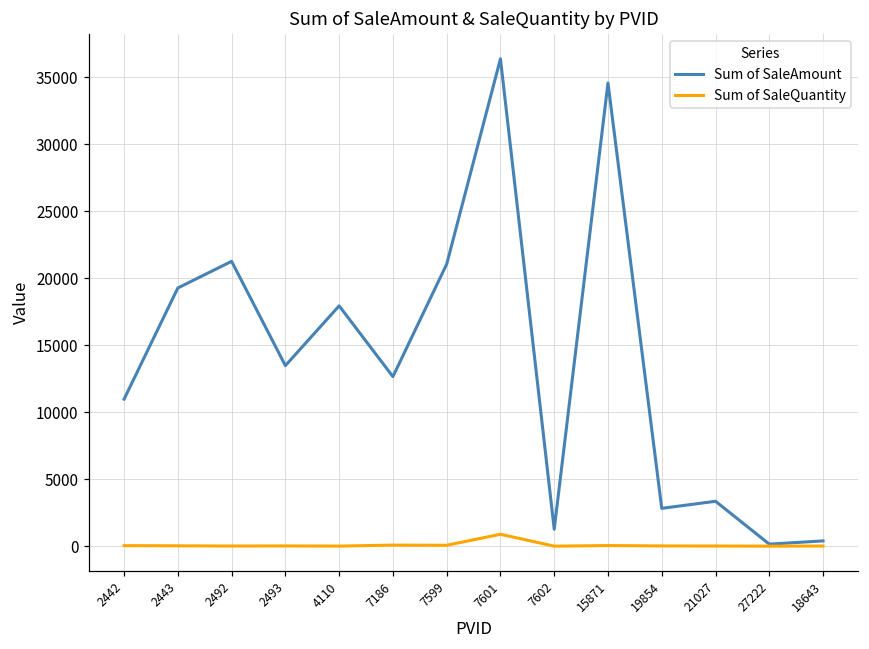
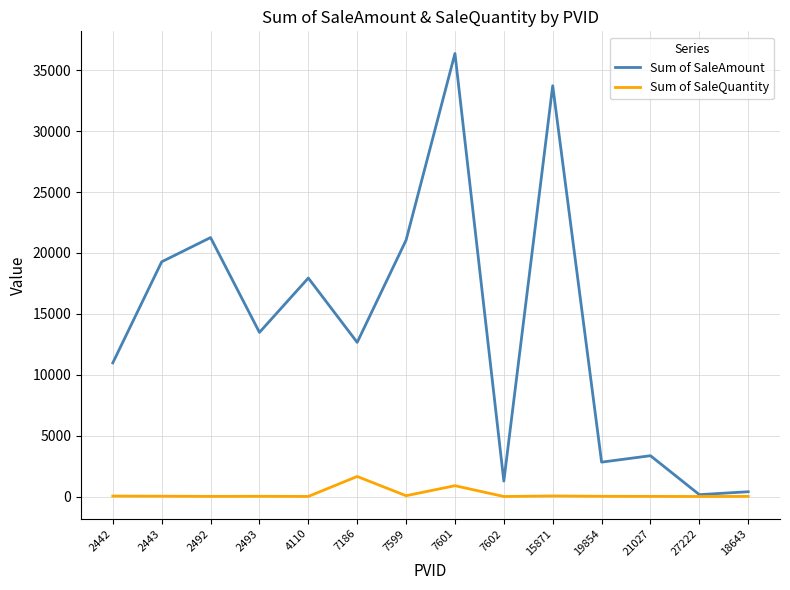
  {
    "Sum of SaleAmount": {
      "2442": 11000,
      "2443": 19300,
      "2492": 21300,
      "2493": 13500,
      "4110": 17900,
      "7186": 12700,
      "7599": 21100,
      "7601": 36400,
      "7602": 1300,
-     "15871": 34600,
+     "15871": 33700,
      "19854": 2800,
      "21027": 3400,
      "18643": 400
    },
    "Sum of SaleQuantity": {
      "2442": 0,
      "2443": 0,
      "2492": 0,
      "2493": 0,
      "4110": 0,
-     "7186": 100,
+     "7186": 1600,
      "7599": 100,
      "7601": 900,
      "7602": 0,
      "15871": 0,
      "19854": 0,
      "21027": 0,
      "18643": 0
    }
  }
